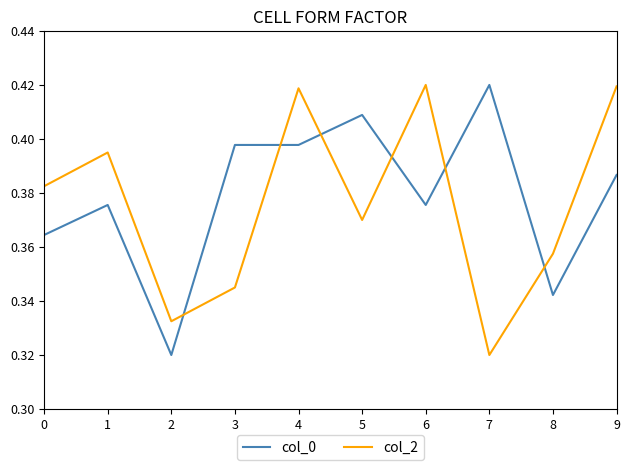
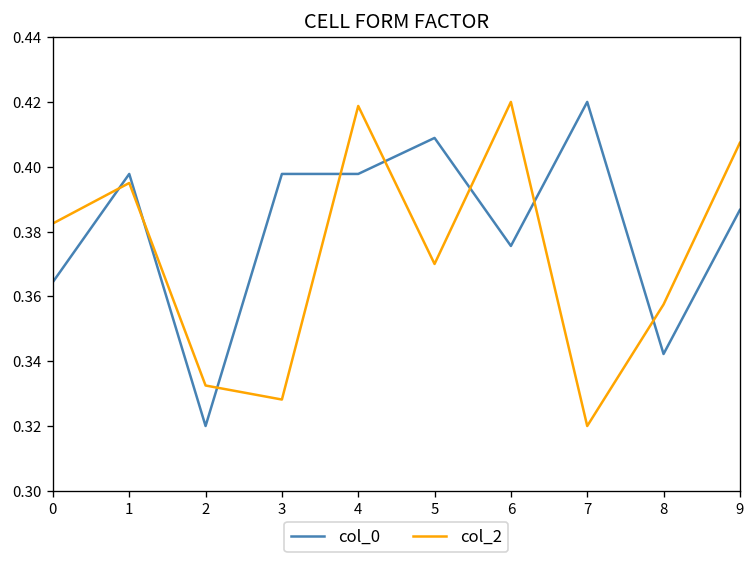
  {
    "col_0": {
      "0": 0.364,
-     "1": 0.376,
+     "1": 0.398,
      "2": 0.320,
      "3": 0.398,
      "4": 0.398,
      "5": 0.409,
      "6": 0.376,
      "7": 0.420,
      "8": 0.342,
      "9": 0.387
    },
    "col_2": {
      "0": 0.382,
      "1": 0.395,
      "2": 0.332,
-     "3": 0.345,
+     "3": 0.328,
      "4": 0.419,
      "5": 0.370,
      "6": 0.420,
      "7": 0.320,
      "8": 0.357,
-     "9": 0.419
+     "9": 0.407
    }
  }
